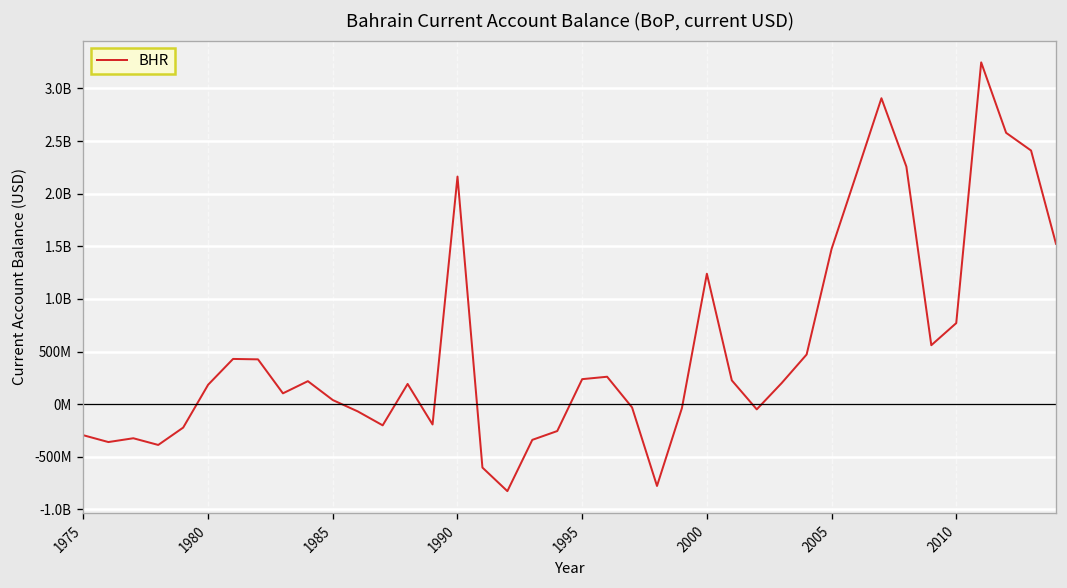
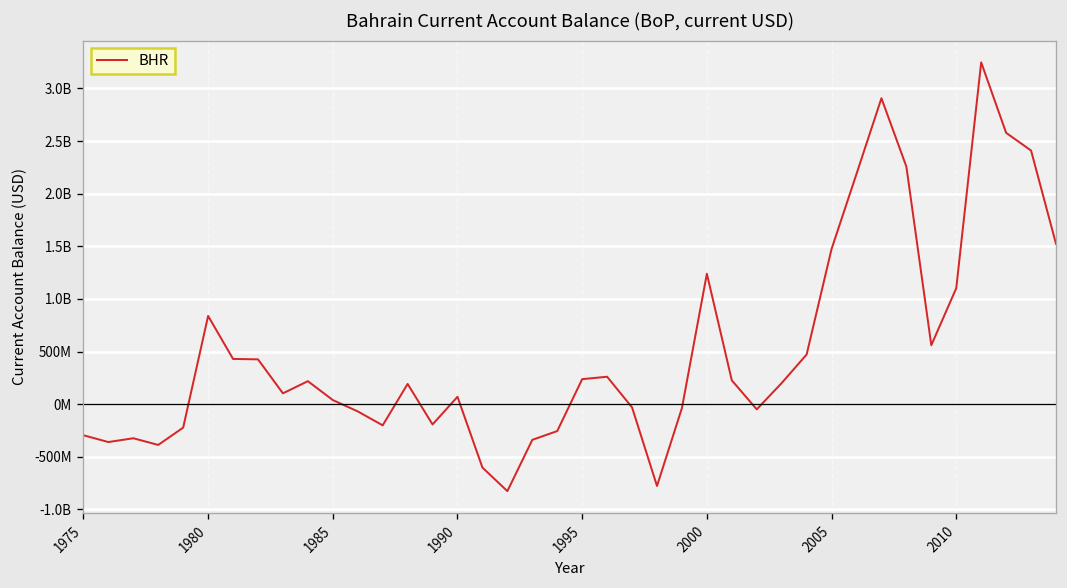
  {
    "1975": -300000000,
-   "1980": 200000000,
+   "1980": 800000000,
    "1985": 0,
-   "1990": 2200000000,
+   "1990": 100000000,
    "1995": 200000000,
    "2000": 1200000000,
    "2005": 1500000000,
-   "2010": 800000000
+   "2010": 1100000000
  }
